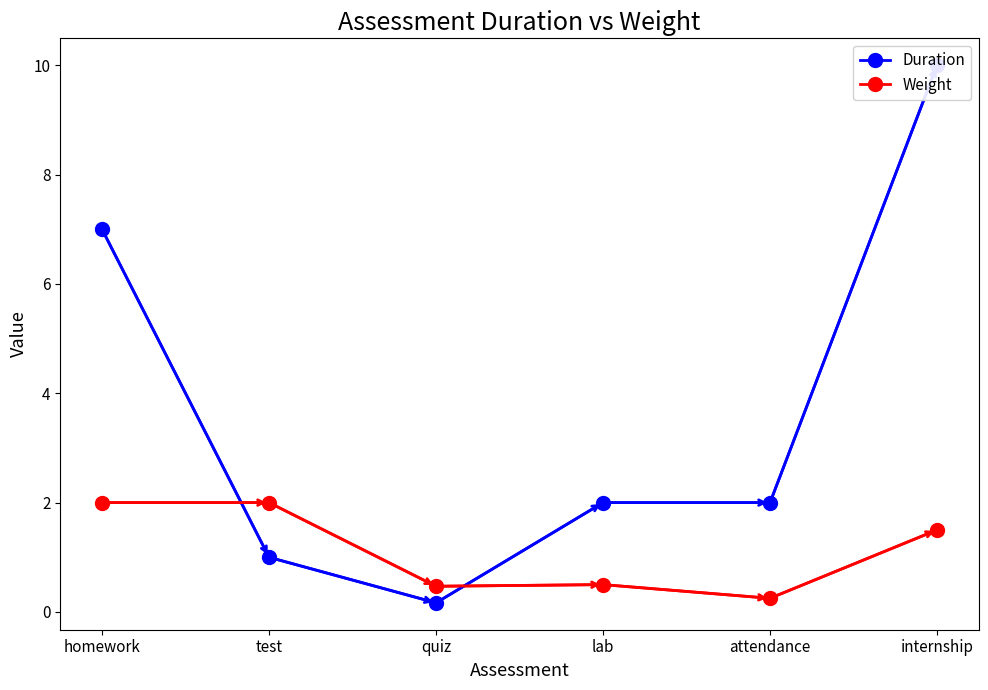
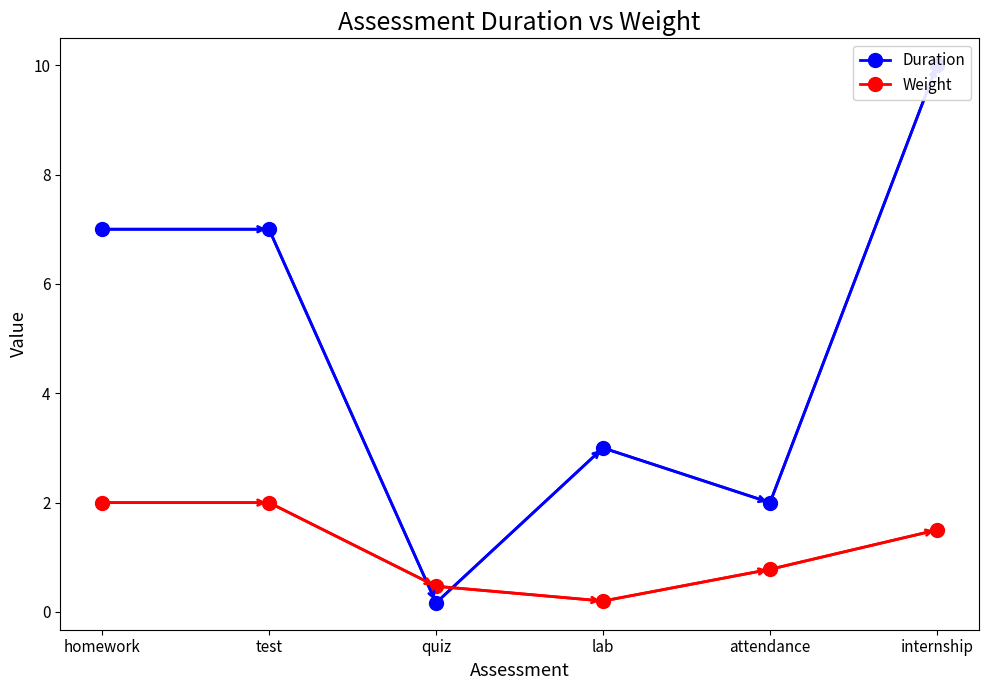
  {
    "Duration": {
      "homework": 7,
-     "test": 1,
+     "test": 7,
      "quiz": 0.2,
-     "lab": 2,
+     "lab": 3,
      "attendance": 2
    },
    "Weight": {
      "homework": 2.0,
      "test": 2.0,
      "quiz": 0.5,
-     "lab": 0.5,
-     "attendance": 0.3,
+     "lab": 0.2,
+     "attendance": 0.8,
      "internship": 1.5
    }
  }
